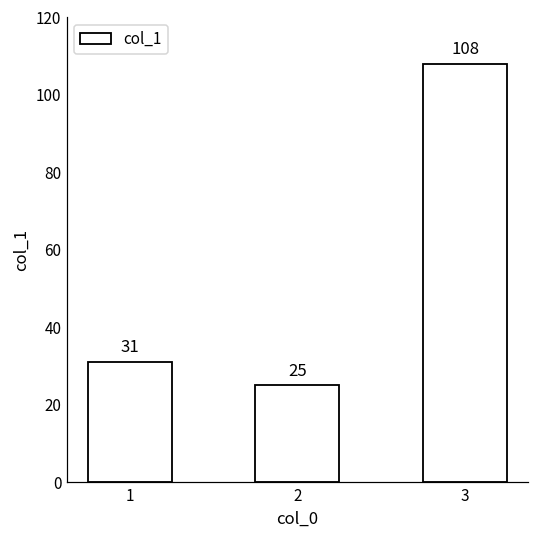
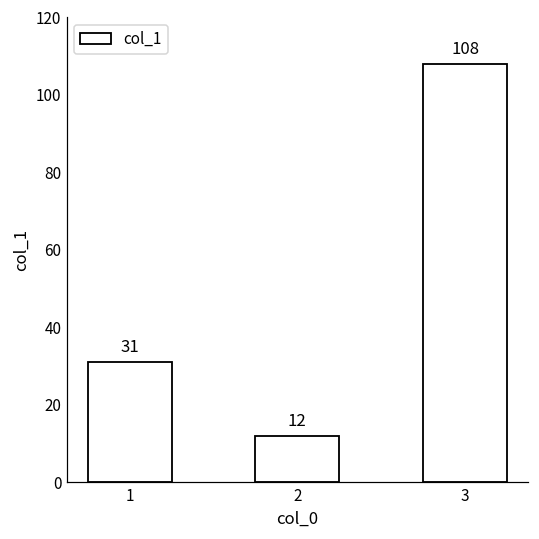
  {
    "1": 31,
-   "2": 25,
+   "2": 12,
    "3": 108
  }
